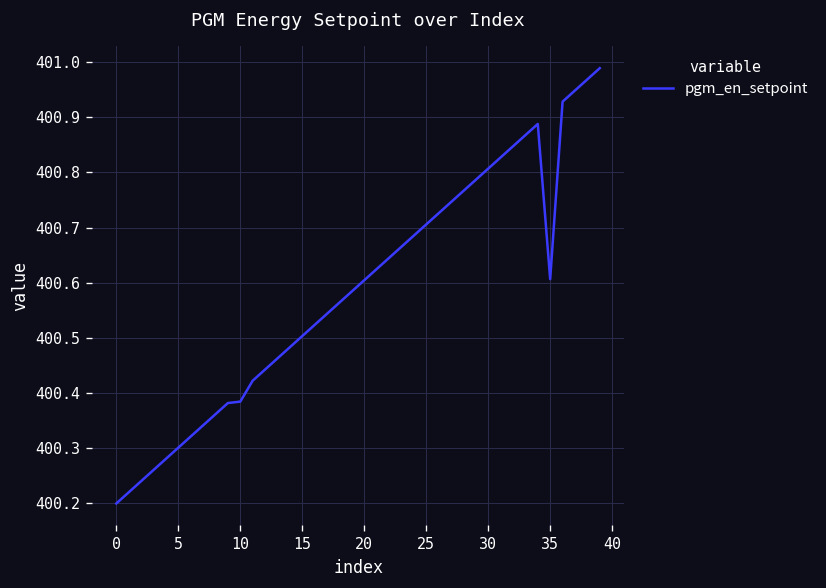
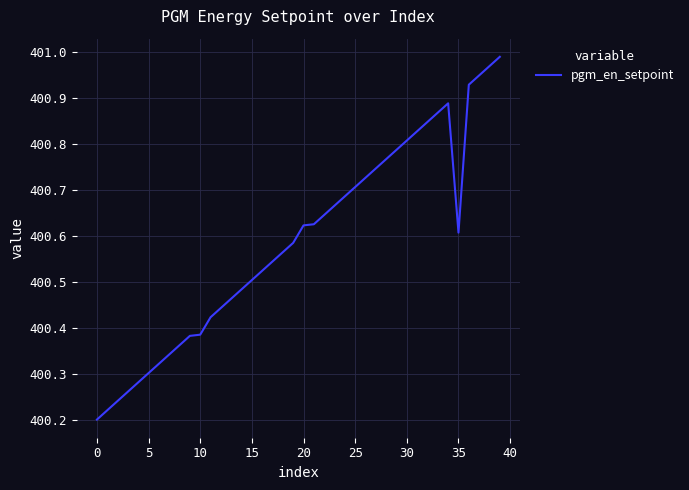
  {
    "0": 400.20,
    "5": 400.30,
    "10": 400.38,
    "15": 400.50,
-   "20": 400.60,
+   "20": 400.62,
    "25": 400.71,
    "30": 400.81,
    "35": 400.61
  }
